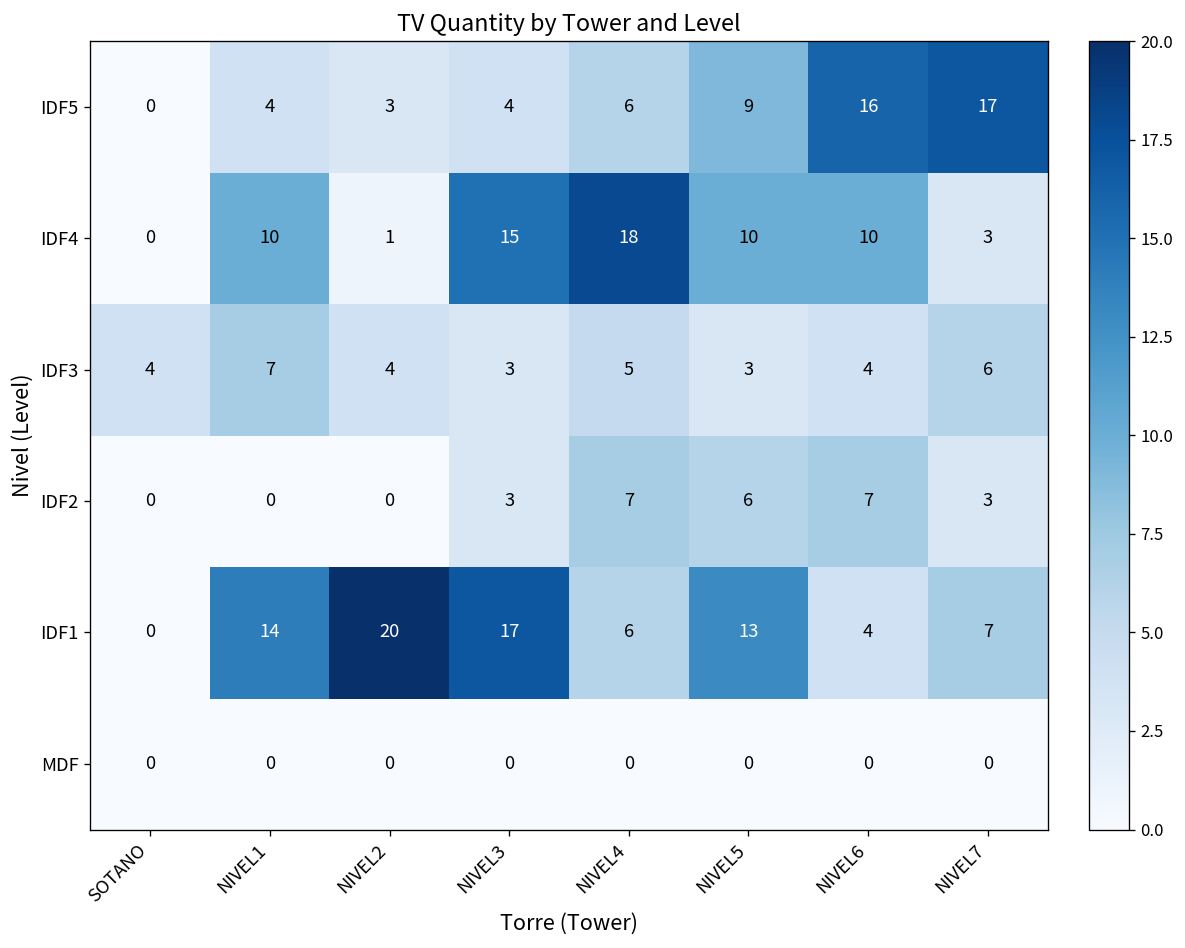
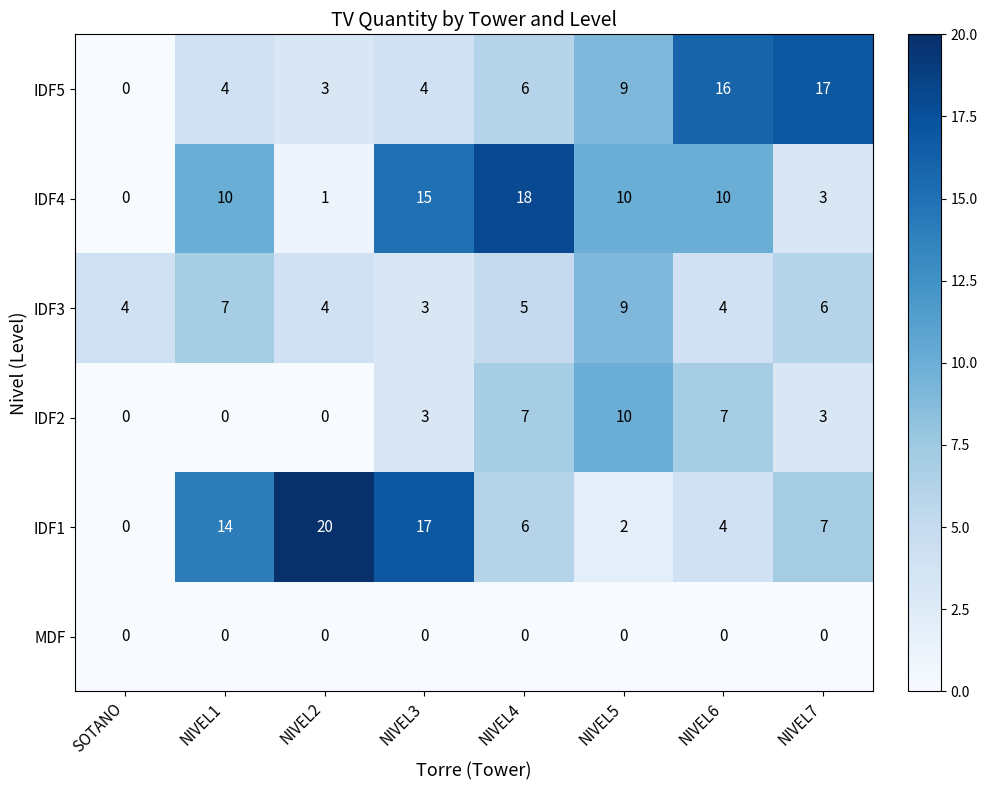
  {
    "IDF5": {
      "SOTANO": 0,
      "NIVEL1": 4,
      "NIVEL2": 3,
      "NIVEL3": 4,
      "NIVEL4": 6,
      "NIVEL5": 9,
      "NIVEL6": 16,
      "NIVEL7": 17
    },
    "IDF4": {
      "SOTANO": 0,
      "NIVEL1": 10,
      "NIVEL2": 1,
      "NIVEL3": 15,
      "NIVEL4": 18,
      "NIVEL5": 10,
      "NIVEL6": 10,
      "NIVEL7": 3
    },
    "IDF3": {
      "SOTANO": 4,
      "NIVEL1": 7,
      "NIVEL2": 4,
      "NIVEL3": 3,
      "NIVEL4": 5,
-     "NIVEL5": 3,
+     "NIVEL5": 9,
      "NIVEL6": 4,
      "NIVEL7": 6
    },
    "IDF2": {
      "SOTANO": 0,
      "NIVEL1": 0,
      "NIVEL2": 0,
      "NIVEL3": 3,
      "NIVEL4": 7,
-     "NIVEL5": 6,
+     "NIVEL5": 10,
      "NIVEL6": 7,
      "NIVEL7": 3
    },
    "IDF1": {
      "SOTANO": 0,
      "NIVEL1": 14,
      "NIVEL2": 20,
      "NIVEL3": 17,
      "NIVEL4": 6,
-     "NIVEL5": 13,
+     "NIVEL5": 2,
      "NIVEL6": 4,
      "NIVEL7": 7
    },
    "MDF": {
      "SOTANO": 0,
      "NIVEL1": 0,
      "NIVEL2": 0,
      "NIVEL3": 0,
      "NIVEL4": 0,
      "NIVEL5": 0,
      "NIVEL6": 0,
      "NIVEL7": 0
    }
  }
